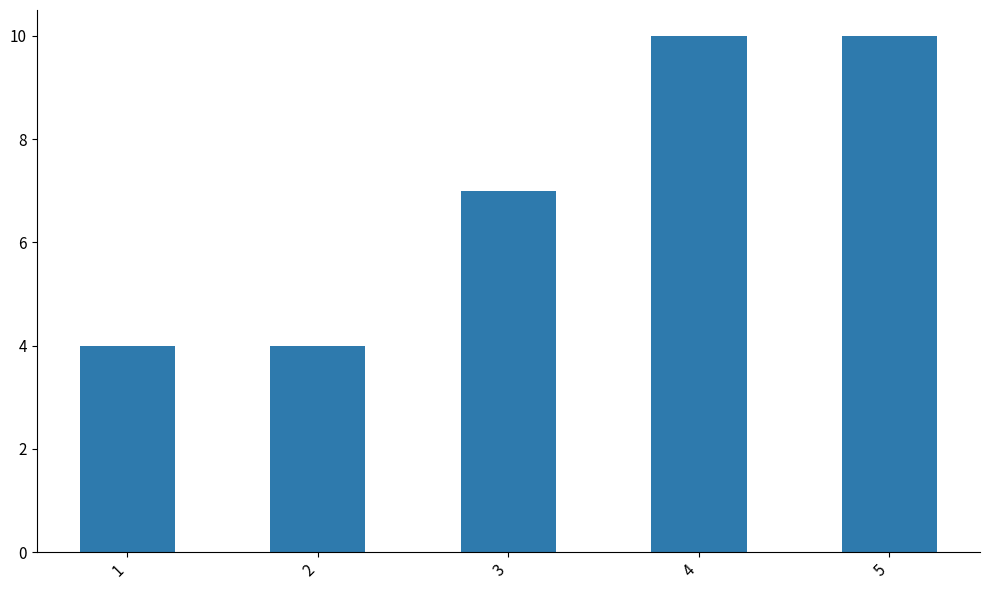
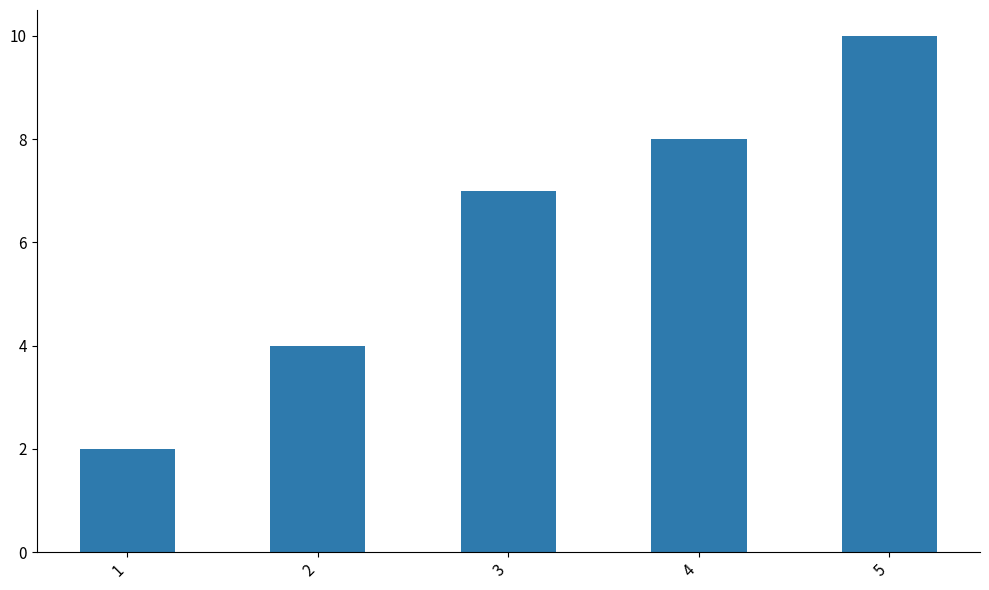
  {
-   "1": 4,
+   "1": 2,
    "2": 4,
    "3": 7,
-   "4": 10,
+   "4": 8,
    "5": 10
  }
